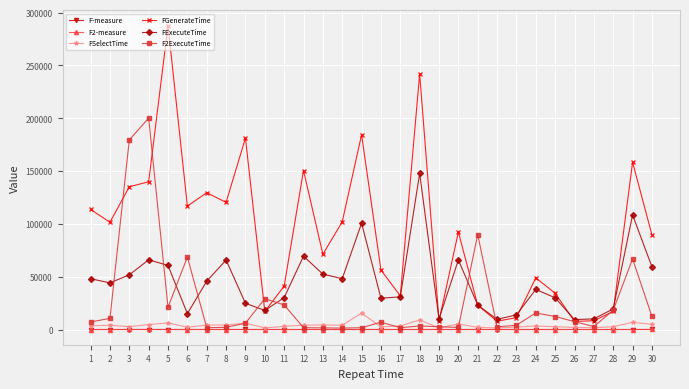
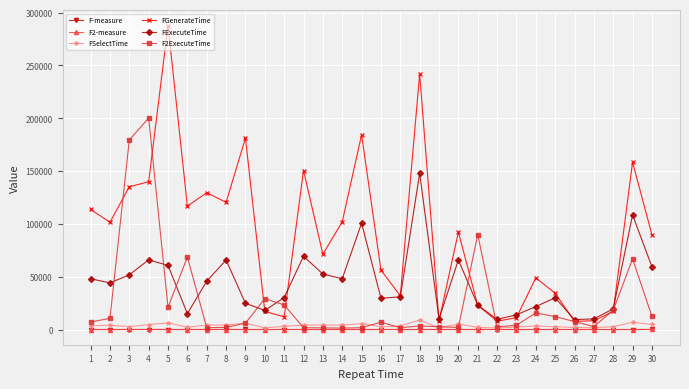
  {
    "FSelectTime": {
      "1": 4000,
      "2": 4000,
      "3": 3000,
      "4": 5000,
      "5": 6000,
      "7": 4000,
      "11": 3000,
      "13": 4000,
      "14": 4000,
-     "15": 15000,
+     "15": 6000,
      "16": 3000,
      "18": 9000,
      "20": 5000,
      "24": 3000,
      "25": 3000,
      "28": 3000,
      "29": 7000,
      "30": 5000
    },
    "FGenerateTime": {
      "1": 114000,
      "2": 102000,
      "3": 135000,
      "4": 140000,
      "6": 117000,
      "7": 130000,
      "8": 120000,
      "9": 181000,
-     "11": 41000,
+     "11": 12000,
      "12": 151000,
      "13": 71000,
      "14": 102000,
      "15": 184000,
      "16": 56000,
      "18": 242000,
      "20": 92000,
      "23": 11000,
      "24": 49000,
      "25": 34000,
      "29": 158000,
      "30": 90000
    },
    "FExecuteTime": {
      "1": 48000,
      "2": 44000,
      "3": 52000,
      "4": 66000,
      "5": 61000,
      "6": 15000,
      "7": 46000,
      "8": 66000,
      "9": 25000,
      "11": 30000,
      "12": 69000,
      "13": 52000,
      "14": 48000,
      "15": 101000,
      "16": 30000,
      "18": 148000,
      "20": 66000,
      "23": 14000,
-     "24": 38000,
+     "24": 22000,
      "25": 30000,
      "29": 109000,
      "30": 59000
    }
  }
